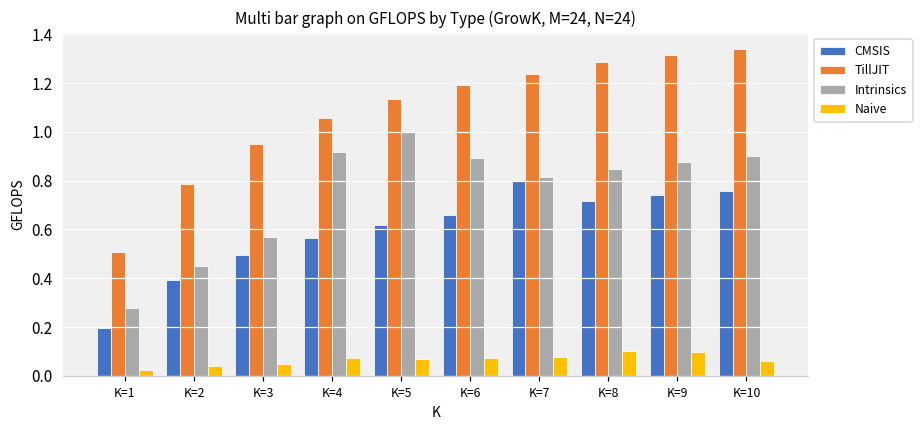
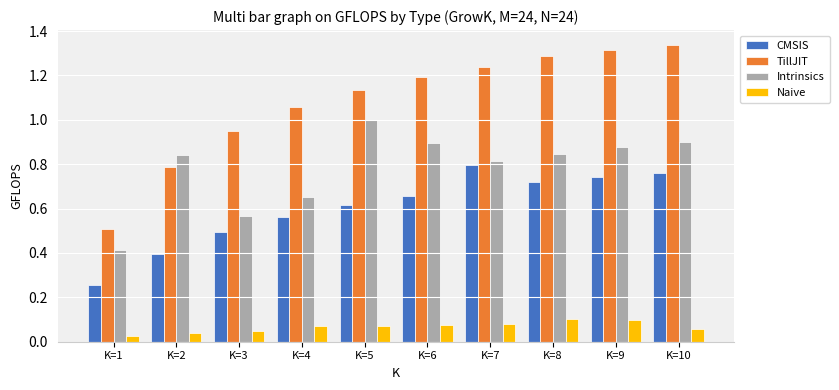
  {
    "CMSIS": {
-     "K=1": 0.20,
+     "K=1": 0.25,
      "K=2": 0.39,
      "K=3": 0.49,
      "K=4": 0.56,
      "K=5": 0.62,
      "K=6": 0.66,
      "K=7": 0.80,
      "K=8": 0.72,
      "K=9": 0.74,
      "K=10": 0.76
    },
    "TillJIT": {
      "K=1": 0.51,
      "K=2": 0.79,
      "K=3": 0.95,
      "K=4": 1.06,
      "K=5": 1.13,
      "K=6": 1.19,
      "K=7": 1.24,
      "K=8": 1.29,
      "K=9": 1.31,
      "K=10": 1.34
    },
    "Intrinsics": {
-     "K=1": 0.28,
-     "K=2": 0.45,
+     "K=1": 0.41,
+     "K=2": 0.84,
      "K=3": 0.57,
-     "K=4": 0.92,
+     "K=4": 0.65,
      "K=5": 1.00,
      "K=6": 0.89,
      "K=7": 0.81,
      "K=8": 0.85,
      "K=9": 0.88,
      "K=10": 0.90
    },
    "Naive": {
      "K=1": 0.02,
      "K=2": 0.04,
      "K=3": 0.05,
      "K=4": 0.07,
      "K=5": 0.07,
      "K=6": 0.07,
      "K=7": 0.08,
      "K=8": 0.10,
      "K=9": 0.10,
      "K=10": 0.06
    }
  }
